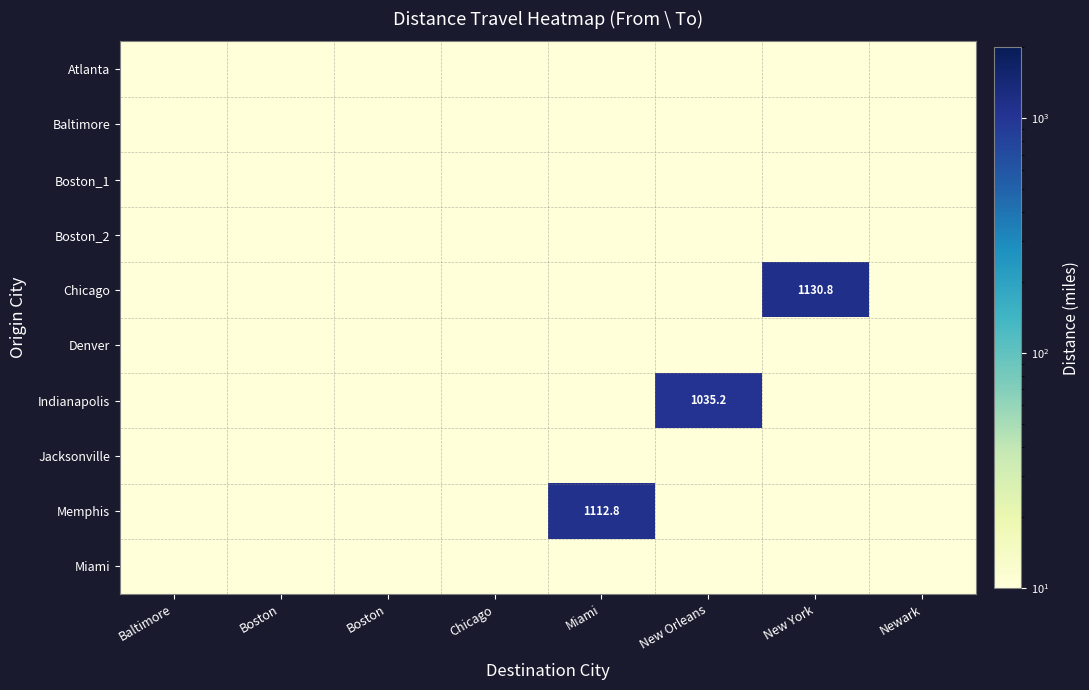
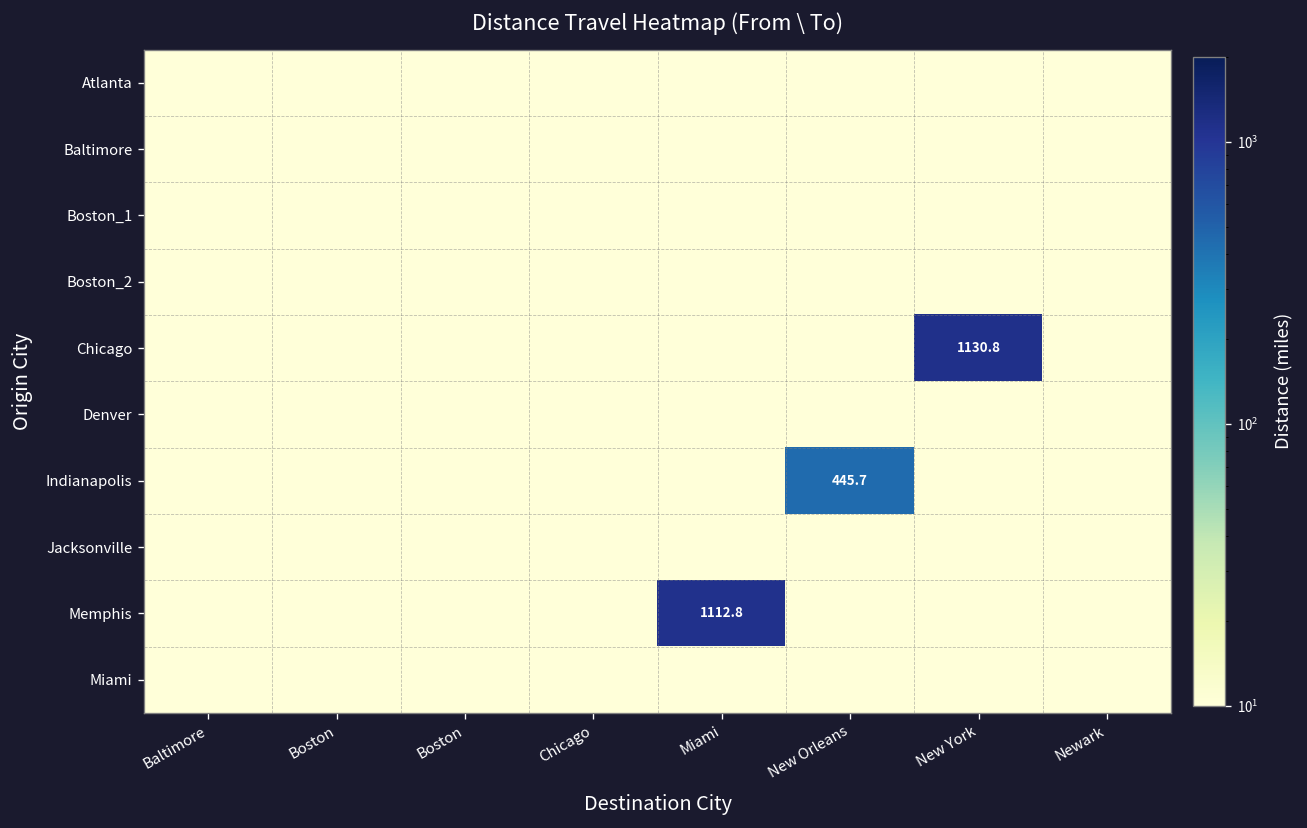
  {
    "Chicago": {
      "New York": 1130.8
    },
    "Indianapolis": {
-     "New Orleans": 1035.2
+     "New Orleans": 445.7
    },
    "Memphis": {
      "Miami": 1112.8
    }
  }
